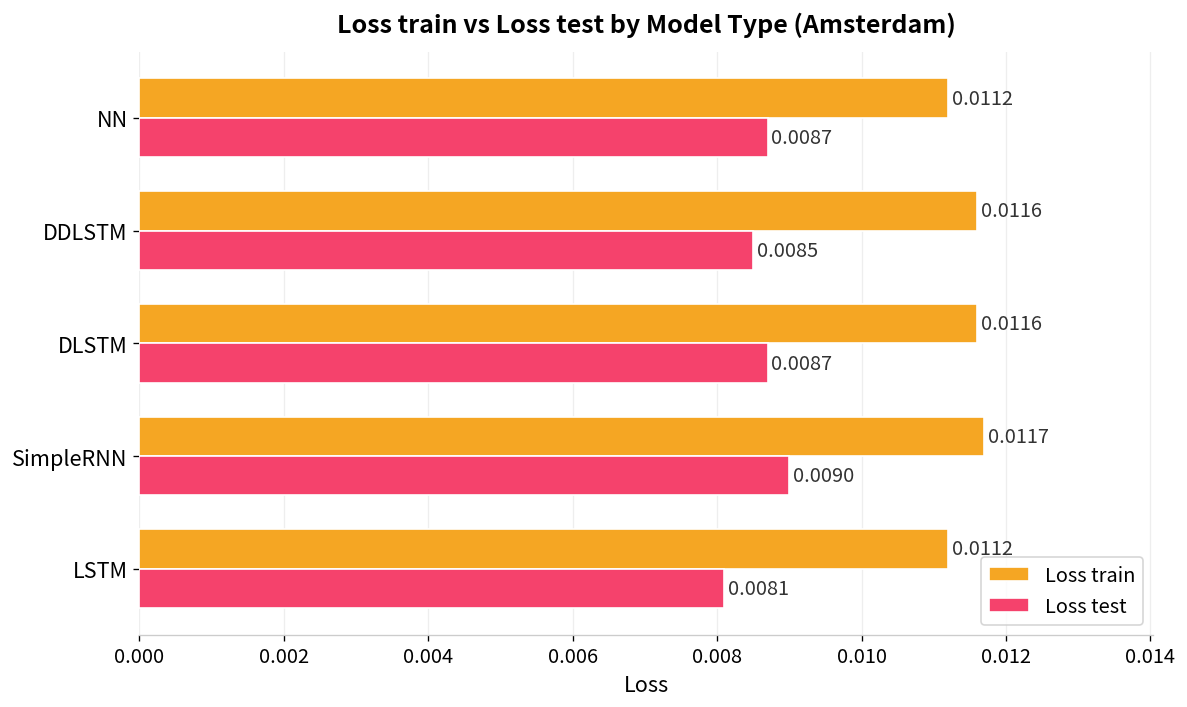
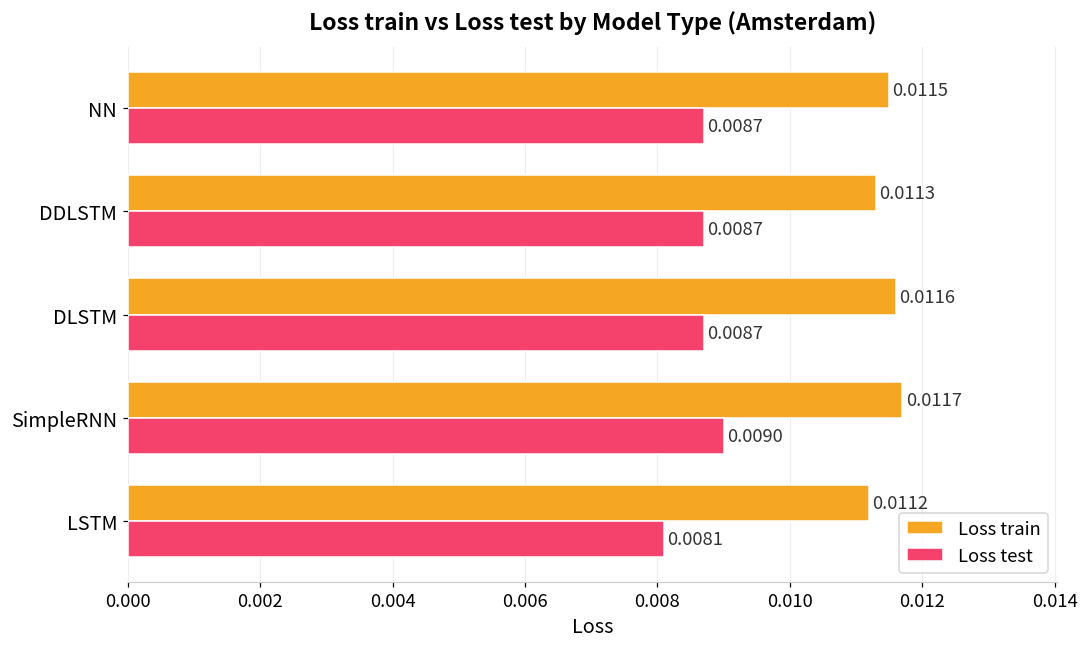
  {
    "Loss train": {
-     "NN": 0.0112,
-     "DDLSTM": 0.0116,
+     "NN": 0.0115,
+     "DDLSTM": 0.0113,
      "DLSTM": 0.0116,
      "SimpleRNN": 0.0117
    },
    "Loss test": {
      "NN": 0.0087,
-     "DDLSTM": 0.0085,
+     "DDLSTM": 0.0087,
      "DLSTM": 0.0087,
      "SimpleRNN": 0.0090,
      "LSTM": 0.0081
    }
  }
